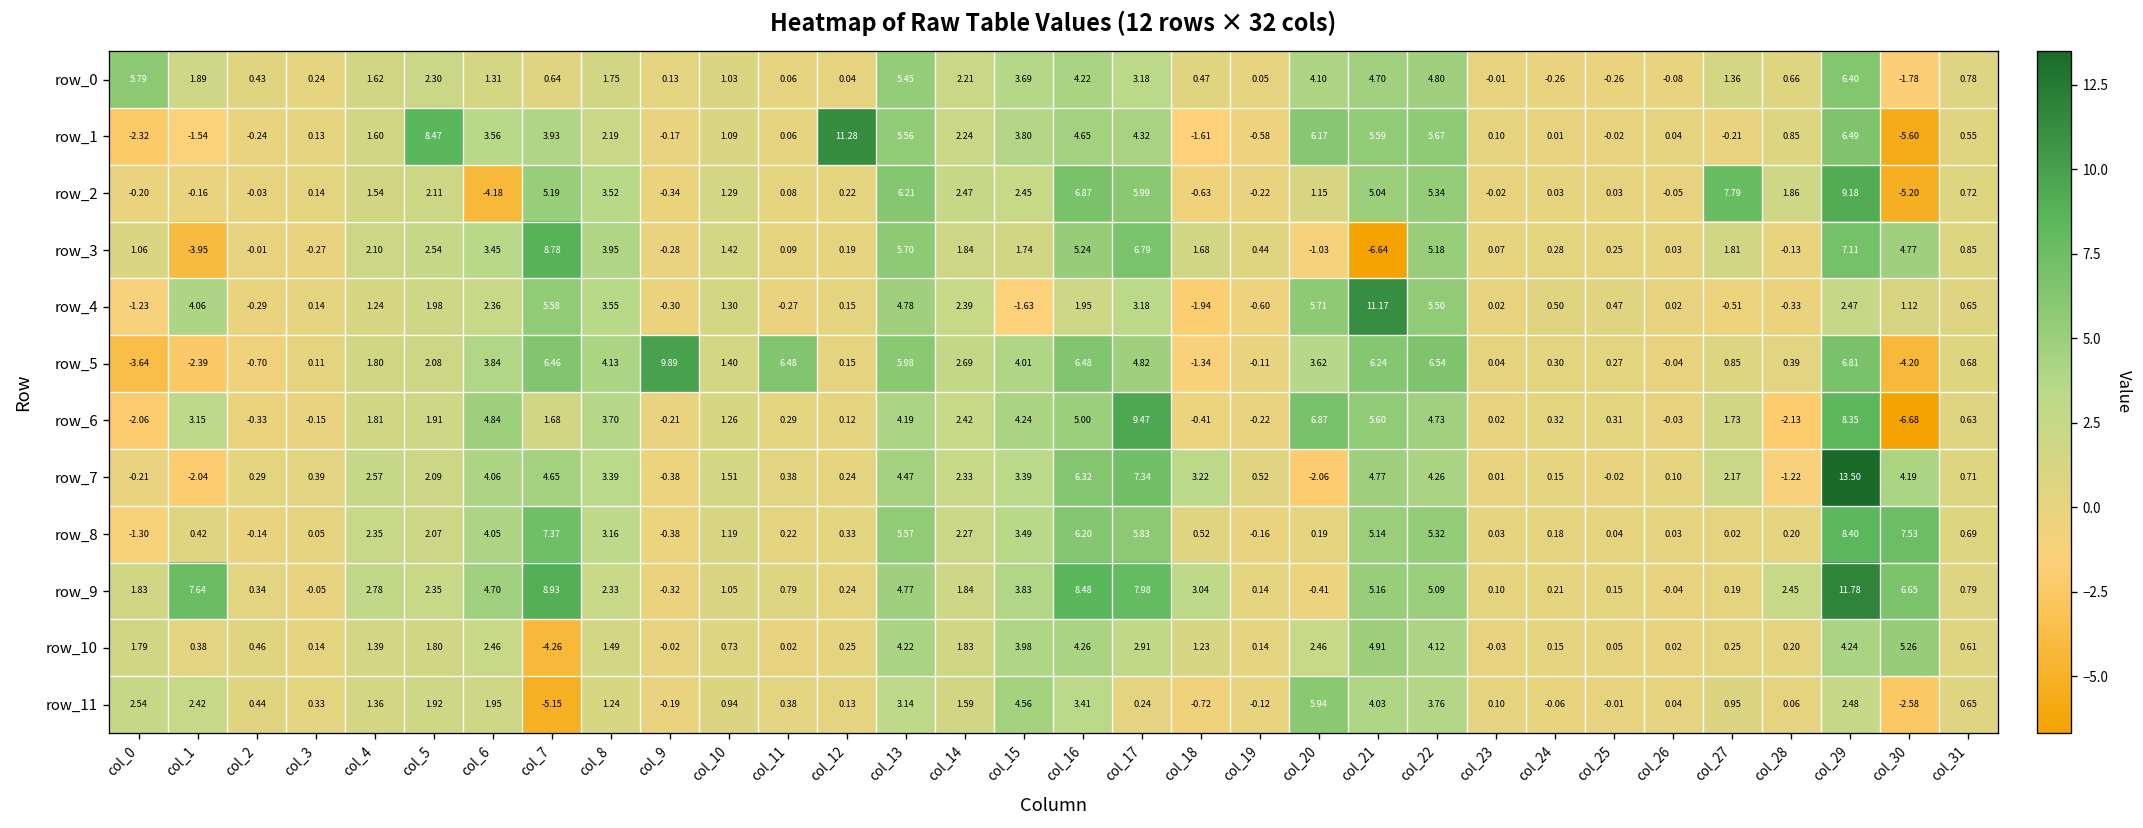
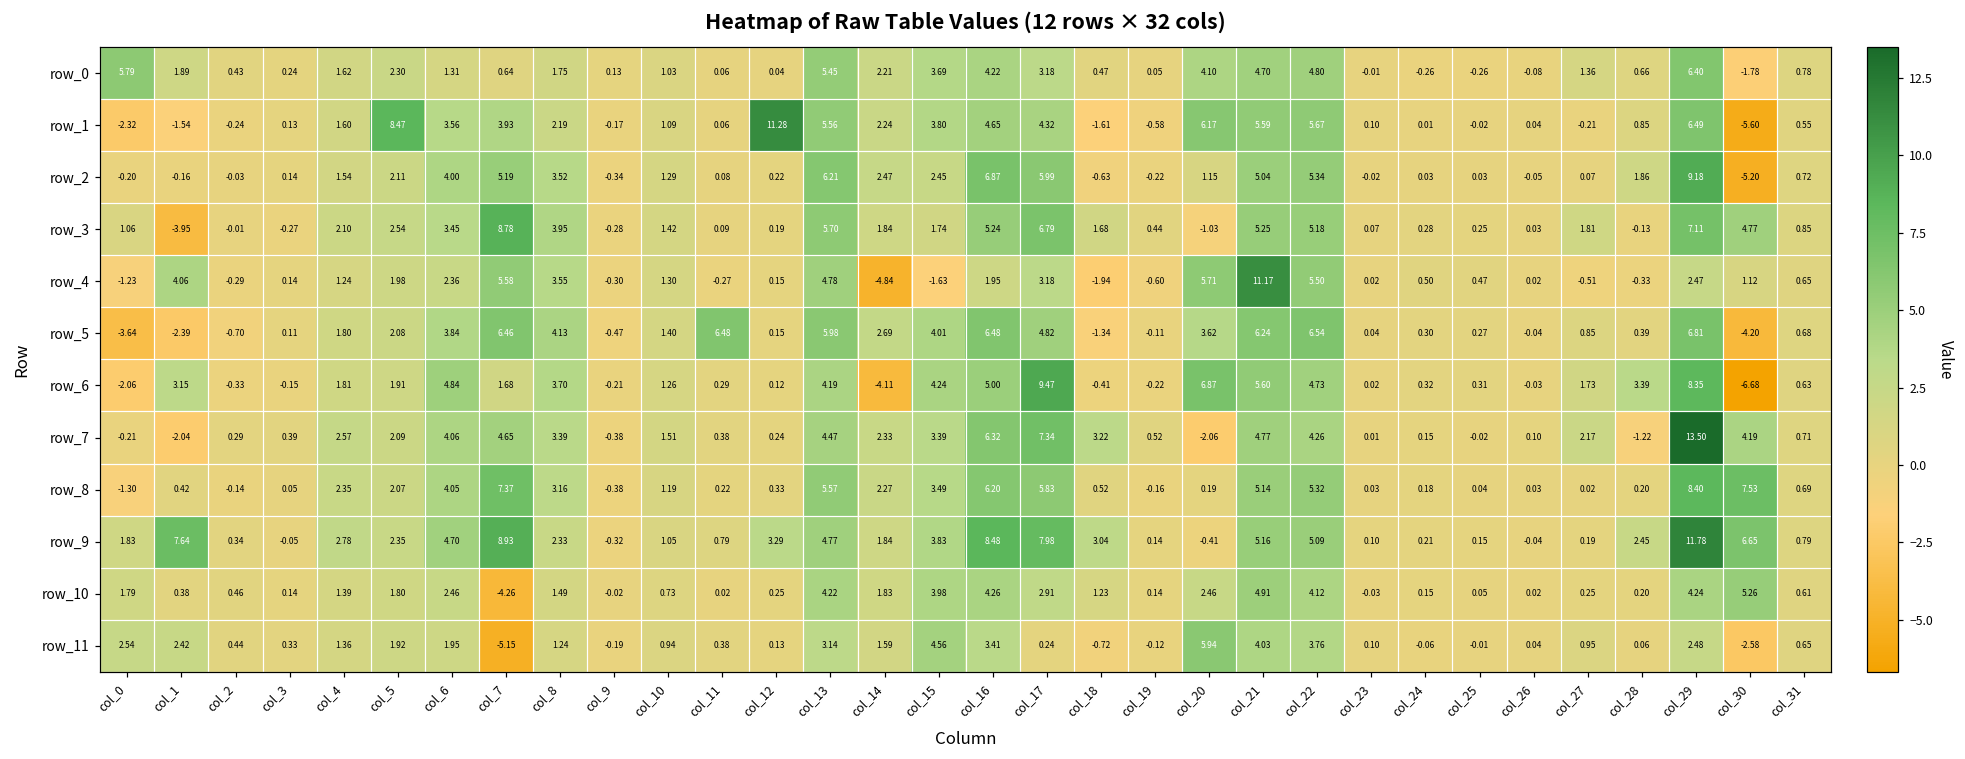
  {
    "row_2": {
      "col_0": -0.20,
      "col_1": -0.16,
      "col_2": -0.03,
      "col_3": 0.14,
      "col_4": 1.54,
      "col_5": 2.11,
-     "col_6": -4.18,
+     "col_6": 4.00,
      "col_7": 5.19,
      "col_8": 3.52,
      "col_9": -0.34,
      "col_10": 1.29,
      "col_11": 0.08,
      "col_12": 0.22,
      "col_13": 6.21,
      "col_14": 2.47,
      "col_15": 2.45,
      "col_16": 6.87,
      "col_17": 5.99,
      "col_18": -0.63,
      "col_19": -0.22,
      "col_20": 1.15,
      "col_21": 5.04,
      "col_22": 5.34,
      "col_23": -0.02,
      "col_24": 0.03,
      "col_25": 0.03,
      "col_26": -0.05,
-     "col_27": 7.79,
+     "col_27": 0.07,
      "col_28": 1.86,
      "col_29": 9.18,
      "col_30": -5.20,
      "col_31": 0.72
    },
    "row_3": {
      "col_0": 1.06,
      "col_1": -3.95,
      "col_2": -0.01,
      "col_3": -0.27,
      "col_4": 2.10,
      "col_5": 2.54,
      "col_6": 3.45,
      "col_7": 8.78,
      "col_8": 3.95,
      "col_9": -0.28,
      "col_10": 1.42,
      "col_11": 0.09,
      "col_12": 0.19,
      "col_13": 5.70,
      "col_14": 1.84,
      "col_15": 1.74,
      "col_16": 5.24,
      "col_17": 6.79,
      "col_18": 1.68,
      "col_19": 0.44,
      "col_20": -1.03,
-     "col_21": -6.64,
+     "col_21": 5.25,
      "col_22": 5.18,
      "col_23": 0.07,
      "col_24": 0.28,
      "col_25": 0.25,
      "col_26": 0.03,
      "col_27": 1.81,
      "col_28": -0.13,
      "col_29": 7.11,
      "col_30": 4.77,
      "col_31": 0.85
    },
    "row_4": {
      "col_0": -1.23,
      "col_1": 4.06,
      "col_2": -0.29,
      "col_3": 0.14,
      "col_4": 1.24,
      "col_5": 1.98,
      "col_6": 2.36,
      "col_7": 5.58,
      "col_8": 3.55,
      "col_9": -0.30,
      "col_10": 1.30,
      "col_11": -0.27,
      "col_12": 0.15,
      "col_13": 4.78,
-     "col_14": 2.39,
+     "col_14": -4.84,
      "col_15": -1.63,
      "col_16": 1.95,
      "col_17": 3.18,
      "col_18": -1.94,
      "col_19": -0.60,
      "col_20": 5.71,
      "col_21": 11.17,
      "col_22": 5.50,
      "col_23": 0.02,
      "col_24": 0.50,
      "col_25": 0.47,
      "col_26": 0.02,
      "col_27": -0.51,
      "col_28": -0.33,
      "col_29": 2.47,
      "col_30": 1.12,
      "col_31": 0.65
    },
    "row_5": {
      "col_0": -3.64,
      "col_1": -2.39,
      "col_2": -0.70,
      "col_3": 0.11,
      "col_4": 1.80,
      "col_5": 2.08,
      "col_6": 3.84,
      "col_7": 6.46,
      "col_8": 4.13,
-     "col_9": 9.89,
+     "col_9": -0.47,
      "col_10": 1.40,
      "col_11": 6.48,
      "col_12": 0.15,
      "col_13": 5.98,
      "col_14": 2.69,
      "col_15": 4.01,
      "col_16": 6.48,
      "col_17": 4.82,
      "col_18": -1.34,
      "col_19": -0.11,
      "col_20": 3.62,
      "col_21": 6.24,
      "col_22": 6.54,
      "col_23": 0.04,
      "col_24": 0.30,
      "col_25": 0.27,
      "col_26": -0.04,
      "col_27": 0.85,
      "col_28": 0.39,
      "col_29": 6.81,
      "col_30": -4.20,
      "col_31": 0.68
    },
    "row_6": {
      "col_0": -2.06,
      "col_1": 3.15,
      "col_2": -0.33,
      "col_3": -0.15,
      "col_4": 1.81,
      "col_5": 1.91,
      "col_6": 4.84,
      "col_7": 1.68,
      "col_8": 3.70,
      "col_9": -0.21,
      "col_10": 1.26,
      "col_11": 0.29,
      "col_12": 0.12,
      "col_13": 4.19,
-     "col_14": 2.42,
+     "col_14": -4.11,
      "col_15": 4.24,
      "col_16": 5.00,
      "col_17": 9.47,
      "col_18": -0.41,
      "col_19": -0.22,
      "col_20": 6.87,
      "col_21": 5.60,
      "col_22": 4.73,
      "col_23": 0.02,
      "col_24": 0.32,
      "col_25": 0.31,
      "col_26": -0.03,
      "col_27": 1.73,
-     "col_28": -2.13,
+     "col_28": 3.39,
      "col_29": 8.35,
      "col_30": -6.68,
      "col_31": 0.63
    },
    "row_9": {
      "col_0": 1.83,
      "col_1": 7.64,
      "col_2": 0.34,
      "col_3": -0.05,
      "col_4": 2.78,
      "col_5": 2.35,
      "col_6": 4.70,
      "col_7": 8.93,
      "col_8": 2.33,
      "col_9": -0.32,
      "col_10": 1.05,
      "col_11": 0.79,
-     "col_12": 0.24,
+     "col_12": 3.29,
      "col_13": 4.77,
      "col_14": 1.84,
      "col_15": 3.83,
      "col_16": 8.48,
      "col_17": 7.98,
      "col_18": 3.04,
      "col_19": 0.14,
      "col_20": -0.41,
      "col_21": 5.16,
      "col_22": 5.09,
      "col_23": 0.10,
      "col_24": 0.21,
      "col_25": 0.15,
      "col_26": -0.04,
      "col_27": 0.19,
      "col_28": 2.45,
      "col_29": 11.78,
      "col_30": 6.65,
      "col_31": 0.79
    }
  }
